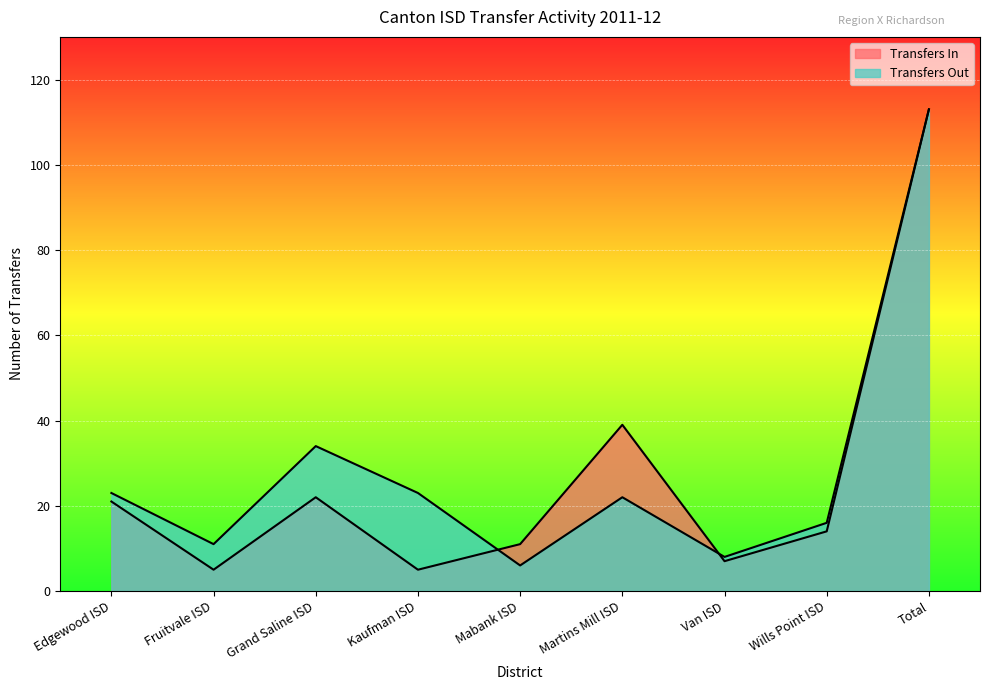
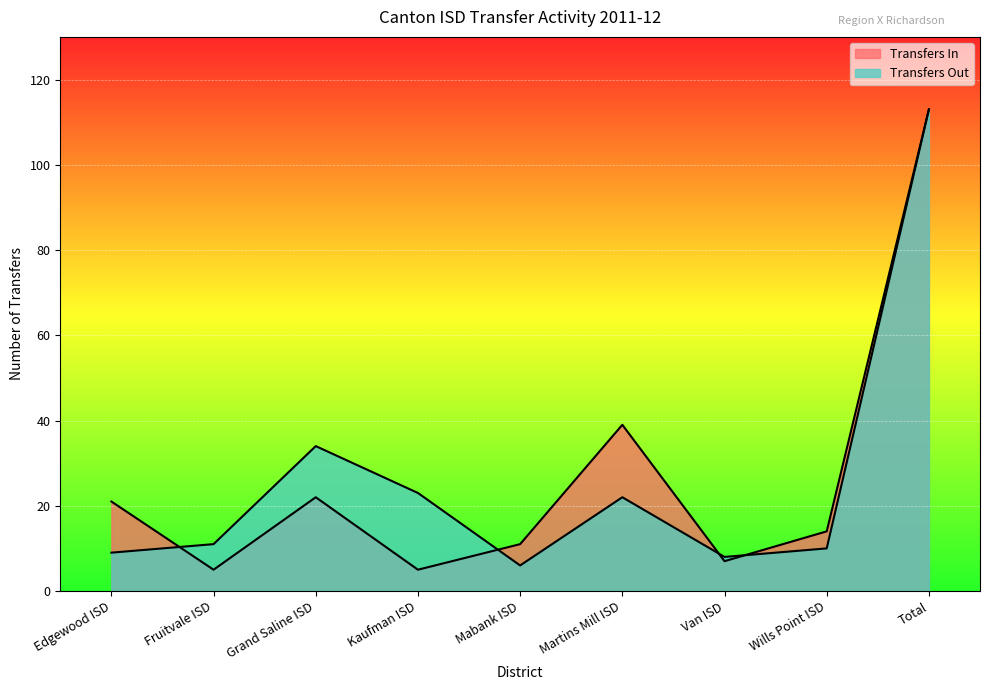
  {
    "Transfers In": {
      "Edgewood ISD": 21,
      "Fruitvale ISD": 5,
      "Grand Saline ISD": 22,
      "Kaufman ISD": 5,
      "Mabank ISD": 11,
      "Martins Mill ISD": 39,
      "Van ISD": 7,
      "Wills Point ISD": 14
    },
    "Transfers Out": {
-     "Edgewood ISD": 23,
+     "Edgewood ISD": 9,
      "Fruitvale ISD": 11,
      "Grand Saline ISD": 34,
      "Kaufman ISD": 23,
      "Mabank ISD": 6,
      "Martins Mill ISD": 22,
      "Van ISD": 8,
-     "Wills Point ISD": 16
+     "Wills Point ISD": 10
    }
  }
